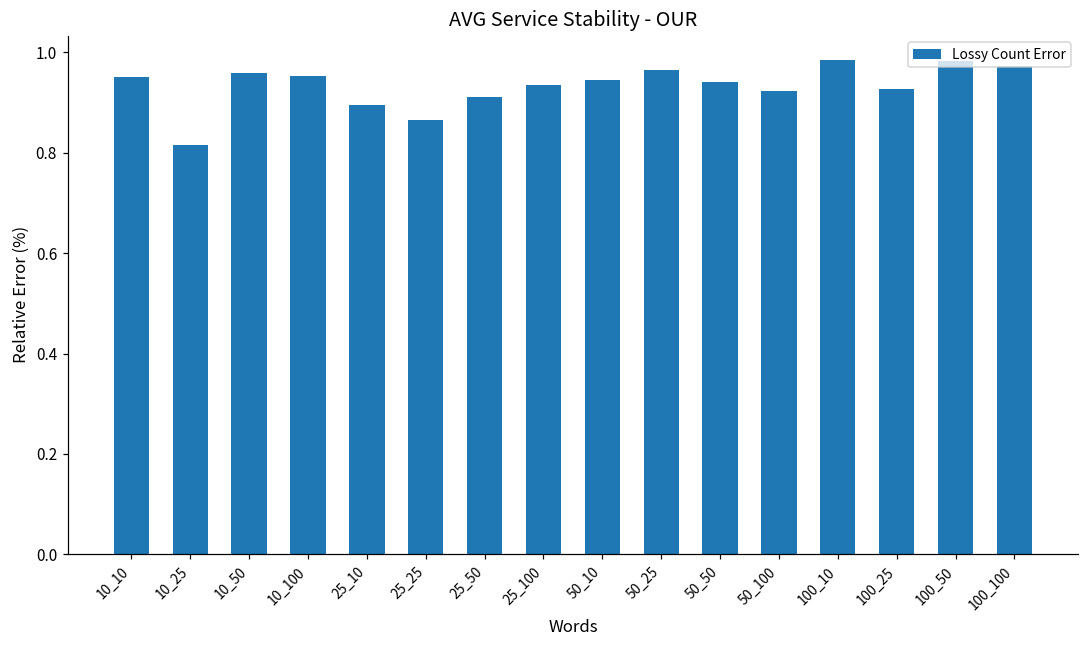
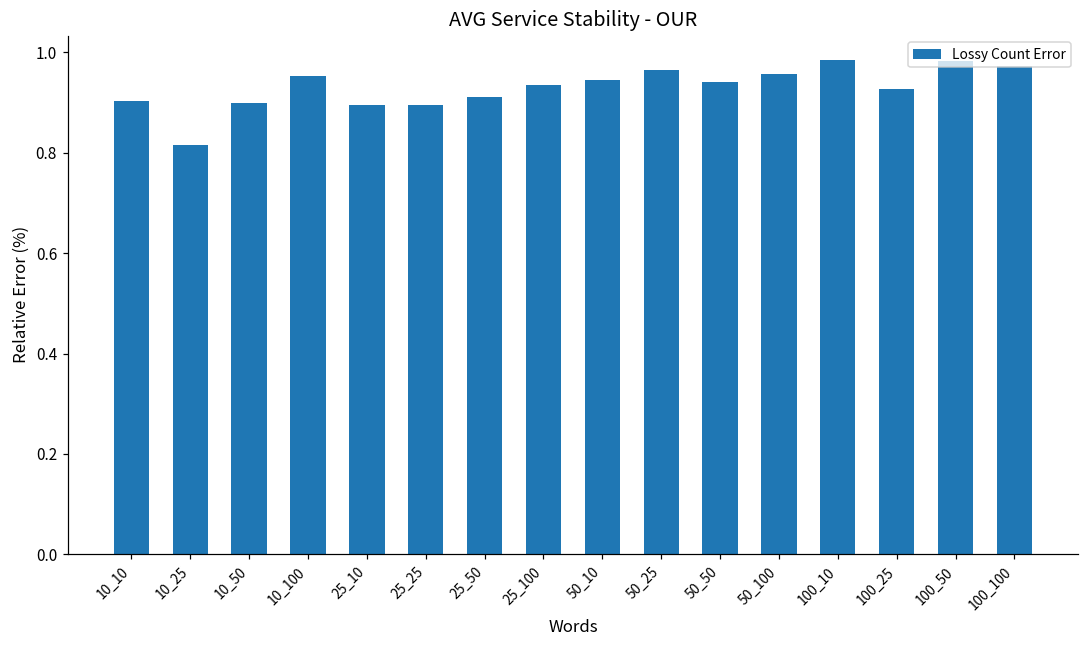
  {
-   "10_10": 0.95,
+   "10_10": 0.90,
    "10_25": 0.82,
-   "10_50": 0.96,
+   "10_50": 0.90,
    "10_100": 0.95,
    "25_10": 0.90,
-   "25_25": 0.86,
+   "25_25": 0.90,
    "25_50": 0.91,
    "25_100": 0.94,
    "50_10": 0.95,
    "50_25": 0.96,
    "50_50": 0.94,
-   "50_100": 0.92,
+   "50_100": 0.96,
    "100_10": 0.98,
    "100_25": 0.93
  }
